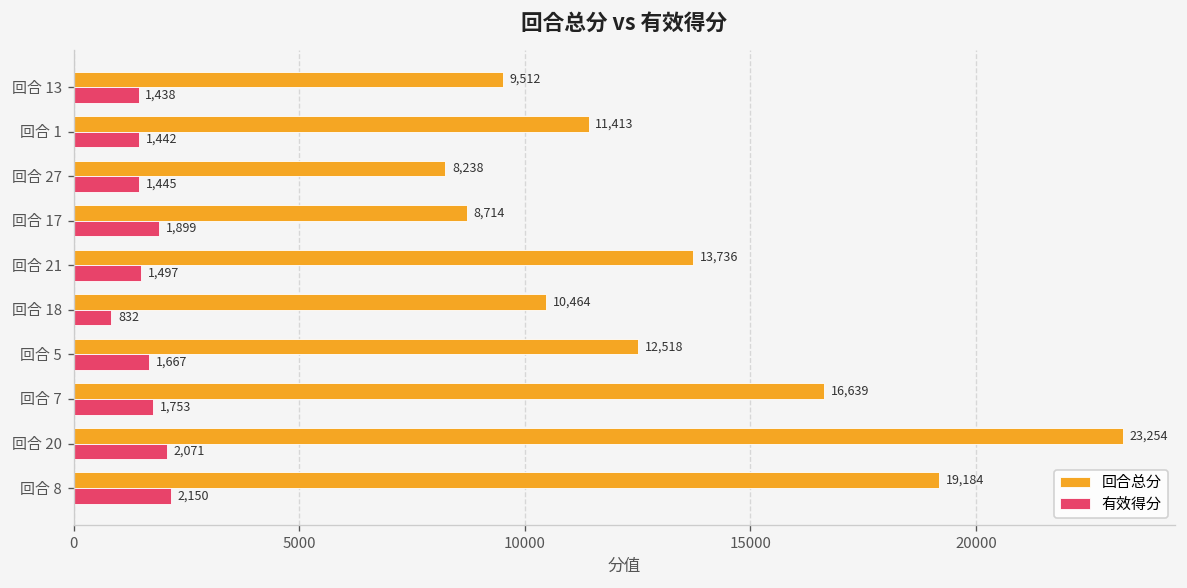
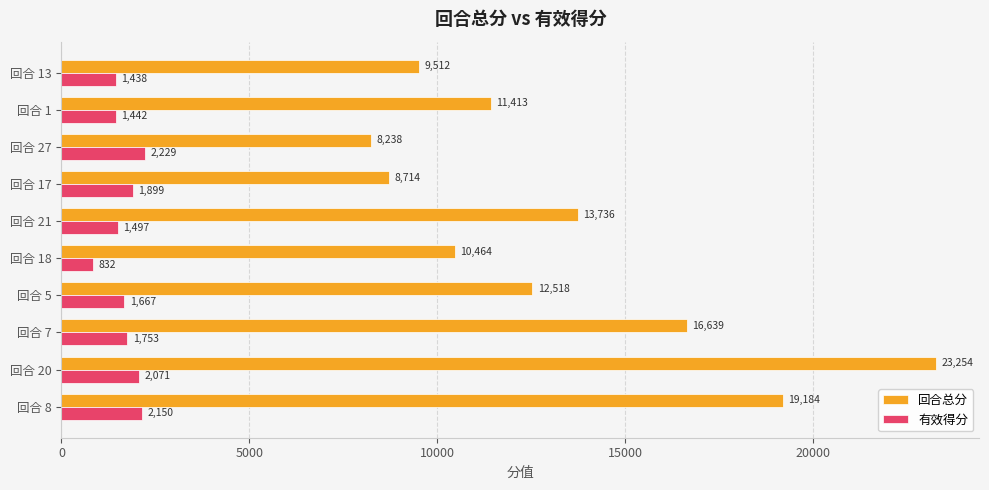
  {
    "回合总分": {
      "回合 13": "9,512",
      "回合 1": "11,413",
      "回合 27": "8,238",
      "回合 17": "8,714",
      "回合 21": "13,736",
      "回合 18": "10,464",
      "回合 5": "12,518",
      "回合 7": "16,639",
      "回合 20": "23,254",
      "回合 8": "19,184"
    },
    "有效得分": {
      "回合 13": "1,438",
      "回合 1": "1,442",
-     "回合 27": "1,445",
+     "回合 27": "2,229",
      "回合 17": "1,899",
      "回合 21": "1,497",
      "回合 18": "832",
      "回合 5": "1,667",
      "回合 7": "1,753",
      "回合 20": "2,071",
      "回合 8": "2,150"
    }
  }
